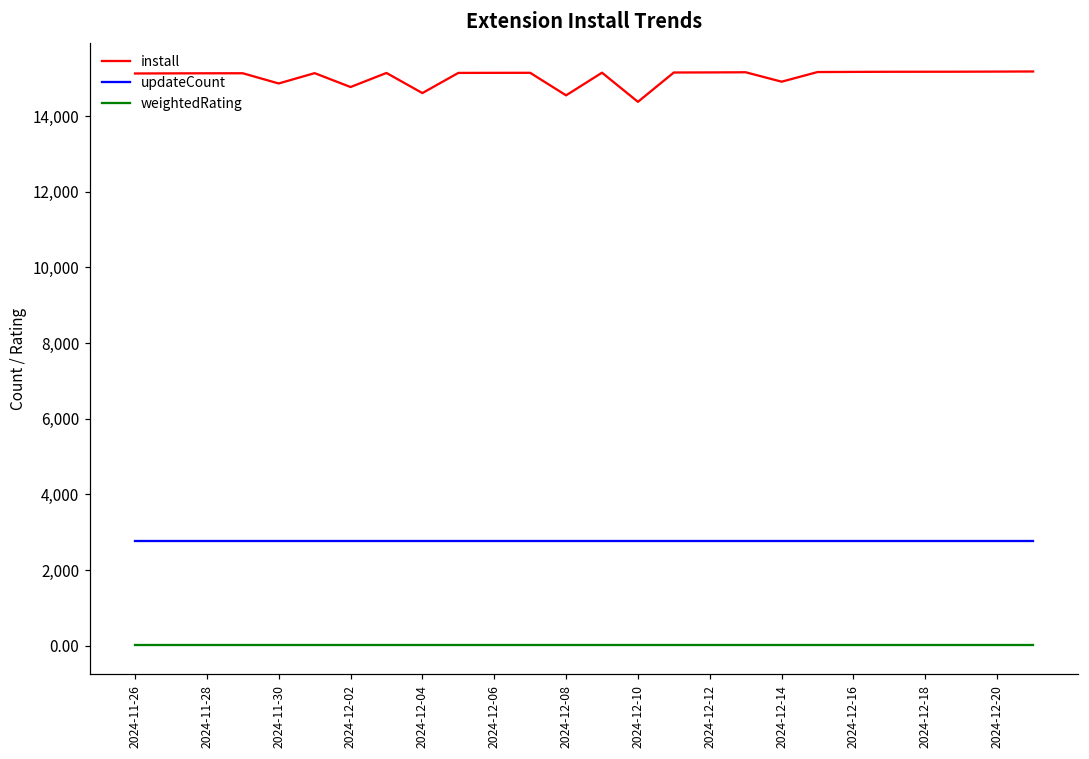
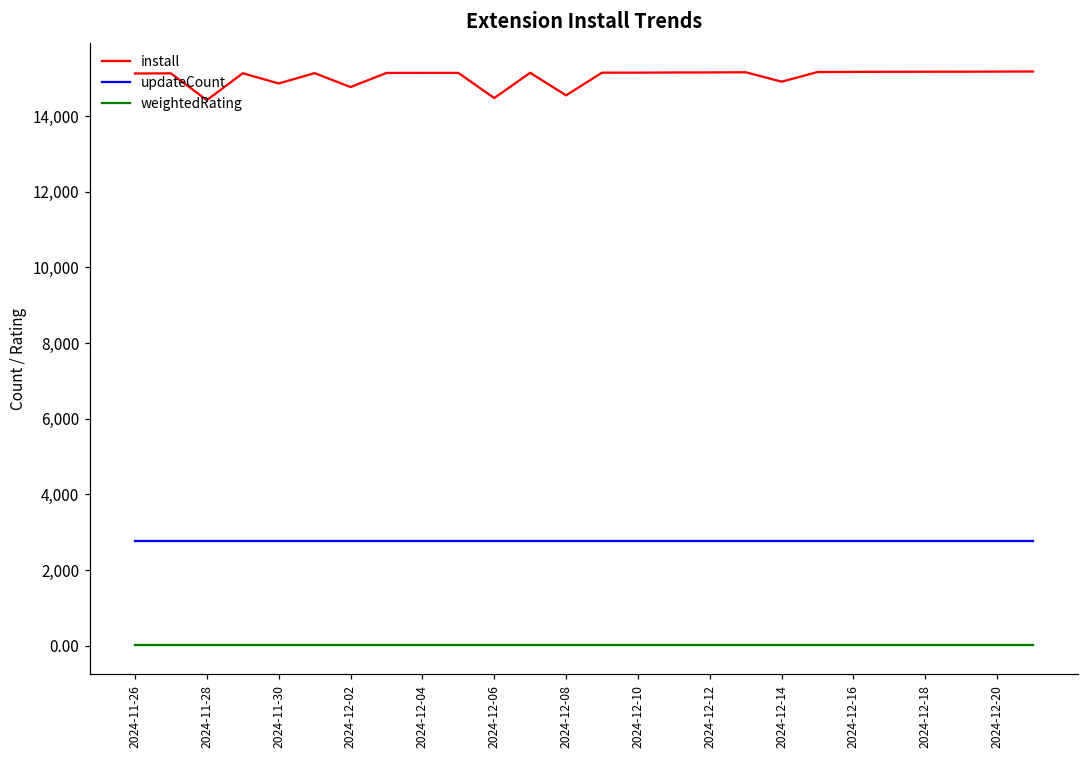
  {
    "install": {
      "2024-11-26": "15,100",
-     "2024-11-28": "15,100",
+     "2024-11-28": "14,400",
      "2024-11-30": "14,900",
      "2024-12-02": "14,800",
-     "2024-12-04": "14,600",
-     "2024-12-06": "15,100",
+     "2024-12-04": "15,100",
+     "2024-12-06": "14,500",
      "2024-12-08": "14,500",
-     "2024-12-10": "14,400",
+     "2024-12-10": "15,100",
      "2024-12-12": "15,200",
      "2024-12-14": "14,900",
      "2024-12-16": "15,200",
      "2024-12-18": "15,200",
      "2024-12-20": "15,200"
    },
    "updateCount": {
      "2024-11-26": "2,800",
      "2024-11-28": "2,800",
      "2024-11-30": "2,800",
      "2024-12-02": "2,800",
      "2024-12-04": "2,800",
      "2024-12-06": "2,800",
      "2024-12-08": "2,800",
      "2024-12-10": "2,800",
      "2024-12-12": "2,800",
      "2024-12-14": "2,800",
      "2024-12-16": "2,800",
      "2024-12-18": "2,800",
      "2024-12-20": "2,800"
    },
    "weightedRating": {
      "2024-11-26": "0",
      "2024-11-28": "0",
      "2024-11-30": "0",
      "2024-12-02": "0",
      "2024-12-04": "0",
      "2024-12-06": "0",
      "2024-12-08": "0",
      "2024-12-10": "0",
      "2024-12-12": "0",
      "2024-12-14": "0",
      "2024-12-16": "0",
      "2024-12-18": "0",
      "2024-12-20": "0"
    }
  }
